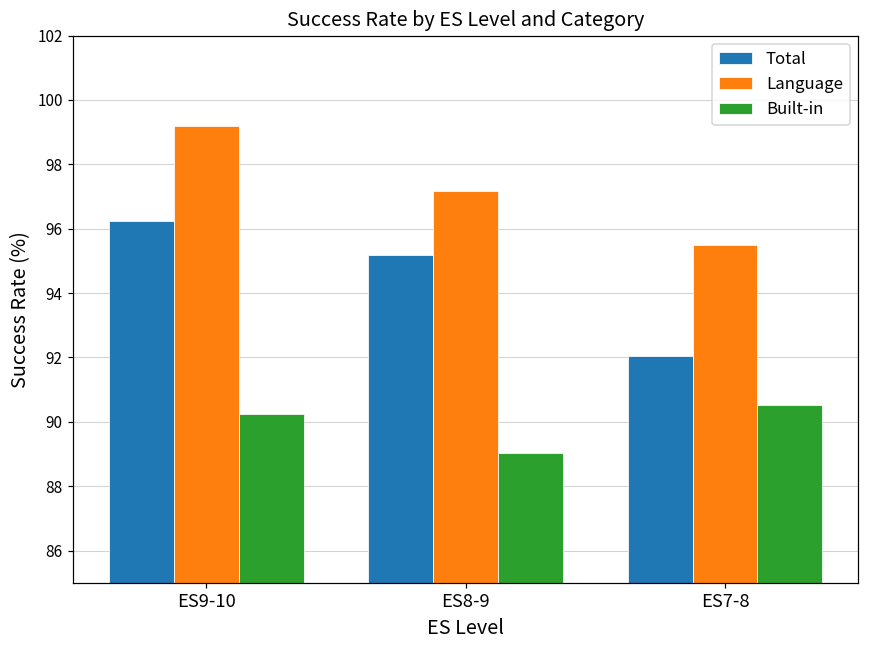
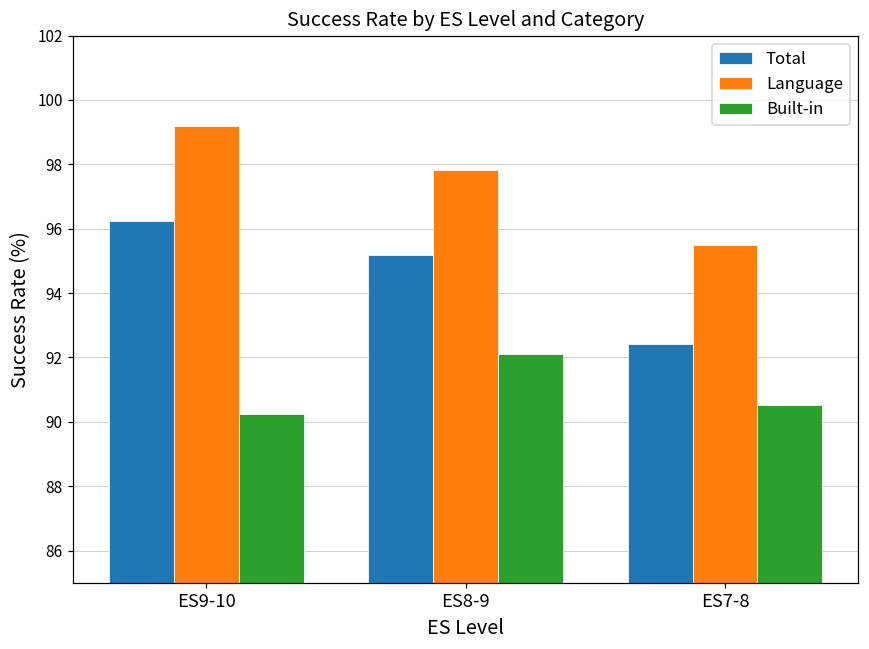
  {
    "Total": {
      "ES9-10": 96.2,
      "ES8-9": 95.2,
-     "ES7-8": 92.0
+     "ES7-8": 92.4
    },
    "Language": {
      "ES9-10": 99.2,
-     "ES8-9": 97.2,
+     "ES8-9": 97.8,
      "ES7-8": 95.5
    },
    "Built-in": {
      "ES9-10": 90.2,
-     "ES8-9": 89.0,
+     "ES8-9": 92.1,
      "ES7-8": 90.5
    }
  }
